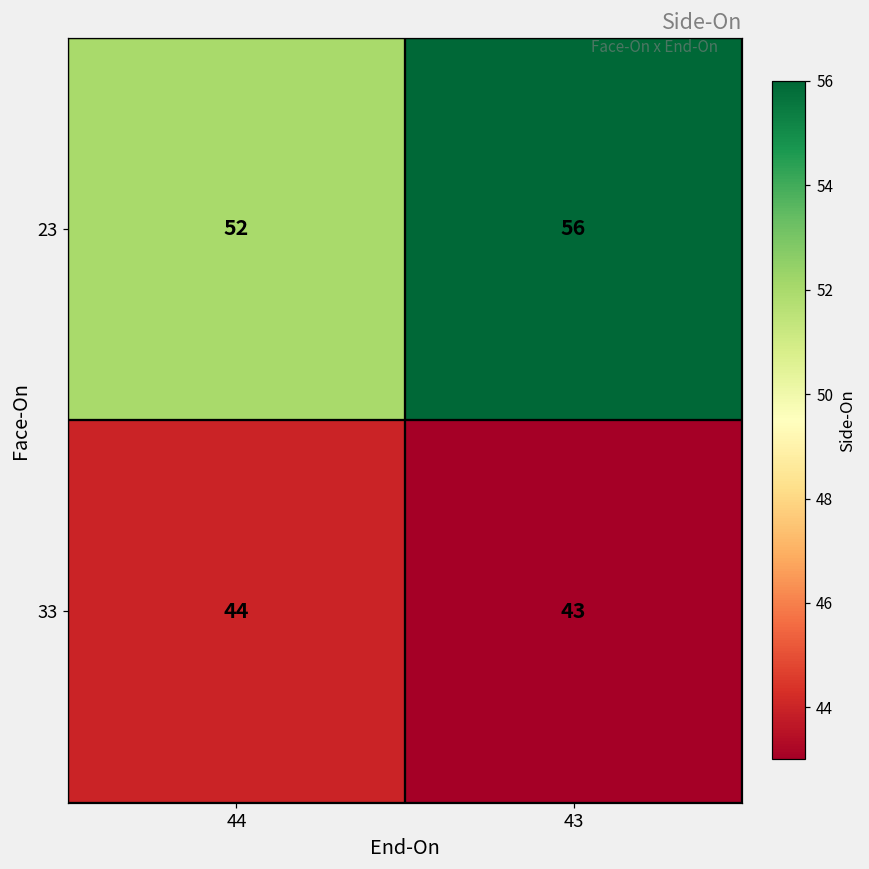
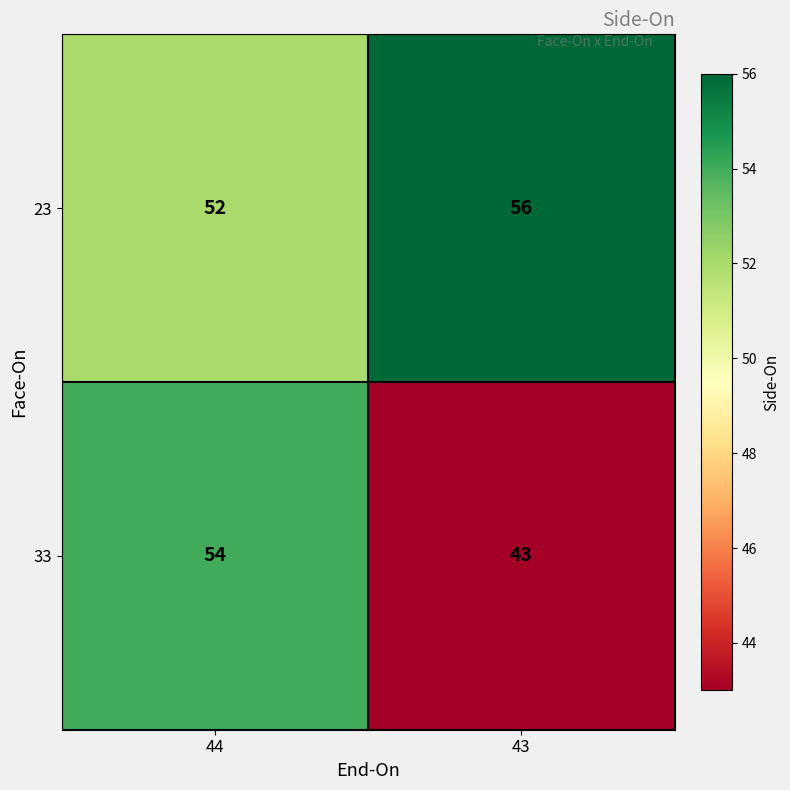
  {
    "23": {
      "44": 52,
      "43": 56
    },
    "33": {
-     "44": 44,
+     "44": 54,
      "43": 43
    }
  }
